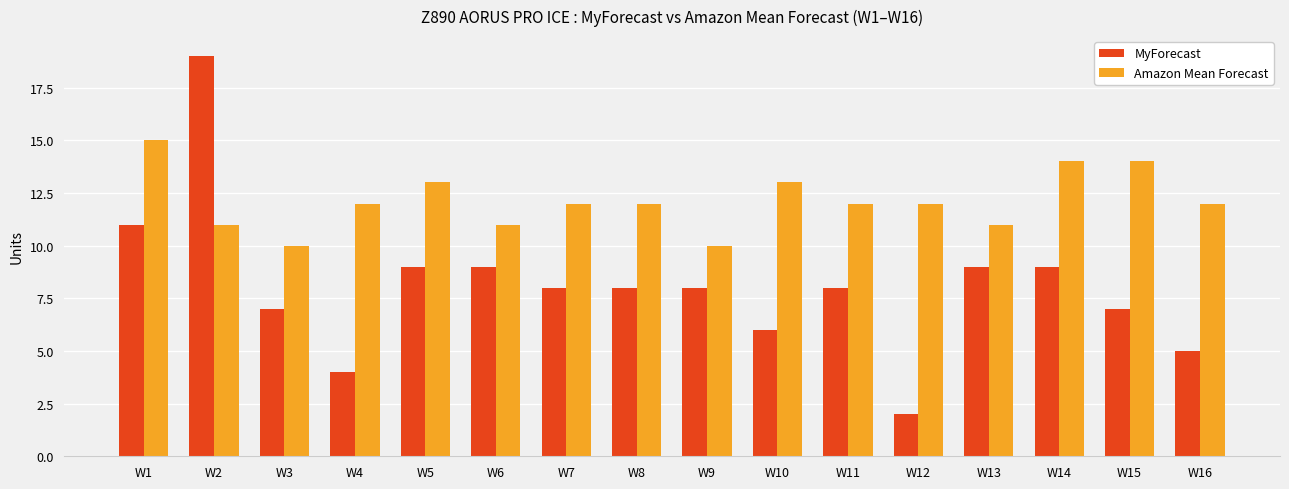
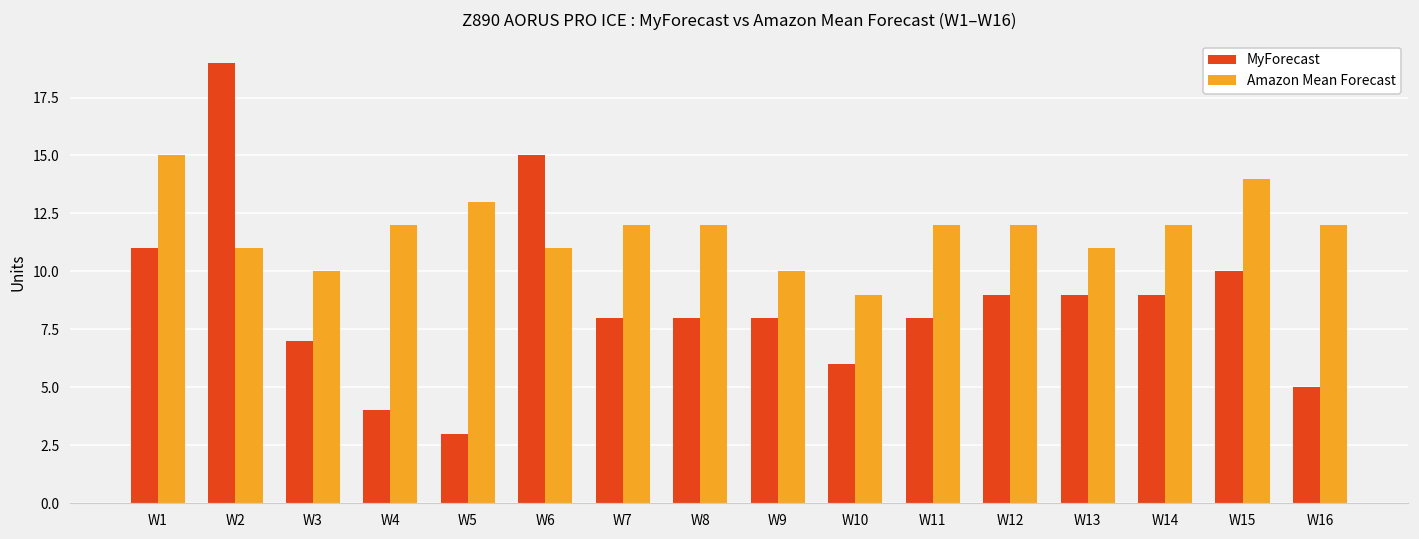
  {
    "MyForecast": {
      "W1": 11,
      "W2": 19,
      "W3": 7,
      "W4": 4,
-     "W5": 9,
-     "W6": 9,
+     "W5": 3,
+     "W6": 15,
      "W7": 8,
      "W8": 8,
      "W9": 8,
      "W10": 6,
      "W11": 8,
-     "W12": 2,
+     "W12": 9,
      "W13": 9,
      "W14": 9,
-     "W15": 7,
+     "W15": 10,
      "W16": 5
    },
    "Amazon Mean Forecast": {
      "W1": 15,
      "W2": 11,
      "W3": 10,
      "W4": 12,
      "W5": 13,
      "W6": 11,
      "W7": 12,
      "W8": 12,
      "W9": 10,
-     "W10": 13,
+     "W10": 9,
      "W11": 12,
      "W12": 12,
      "W13": 11,
-     "W14": 14,
+     "W14": 12,
      "W15": 14,
      "W16": 12
    }
  }
